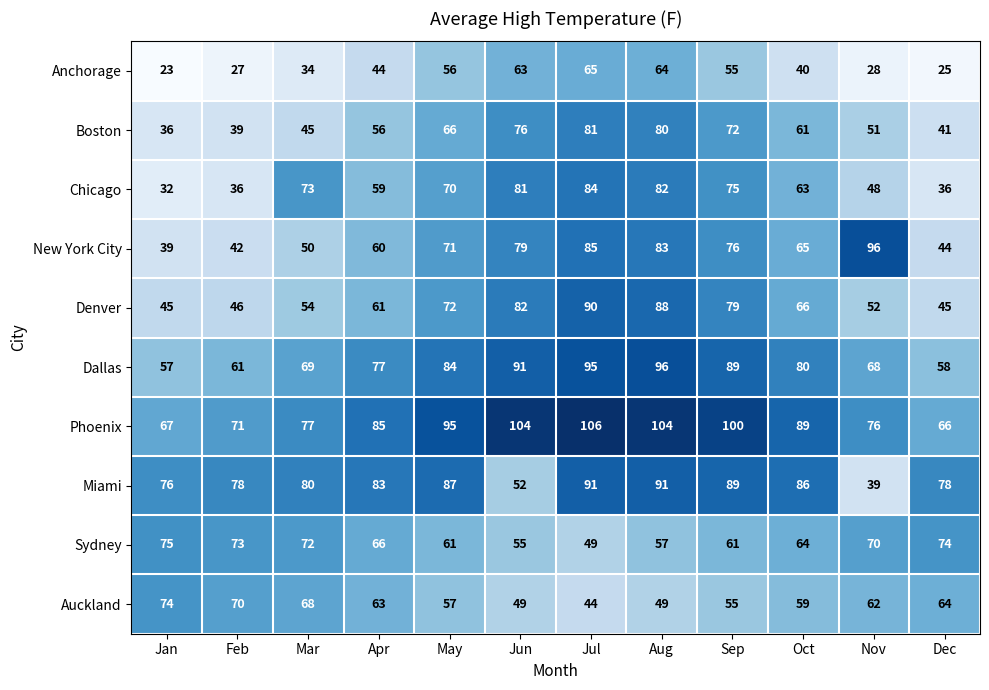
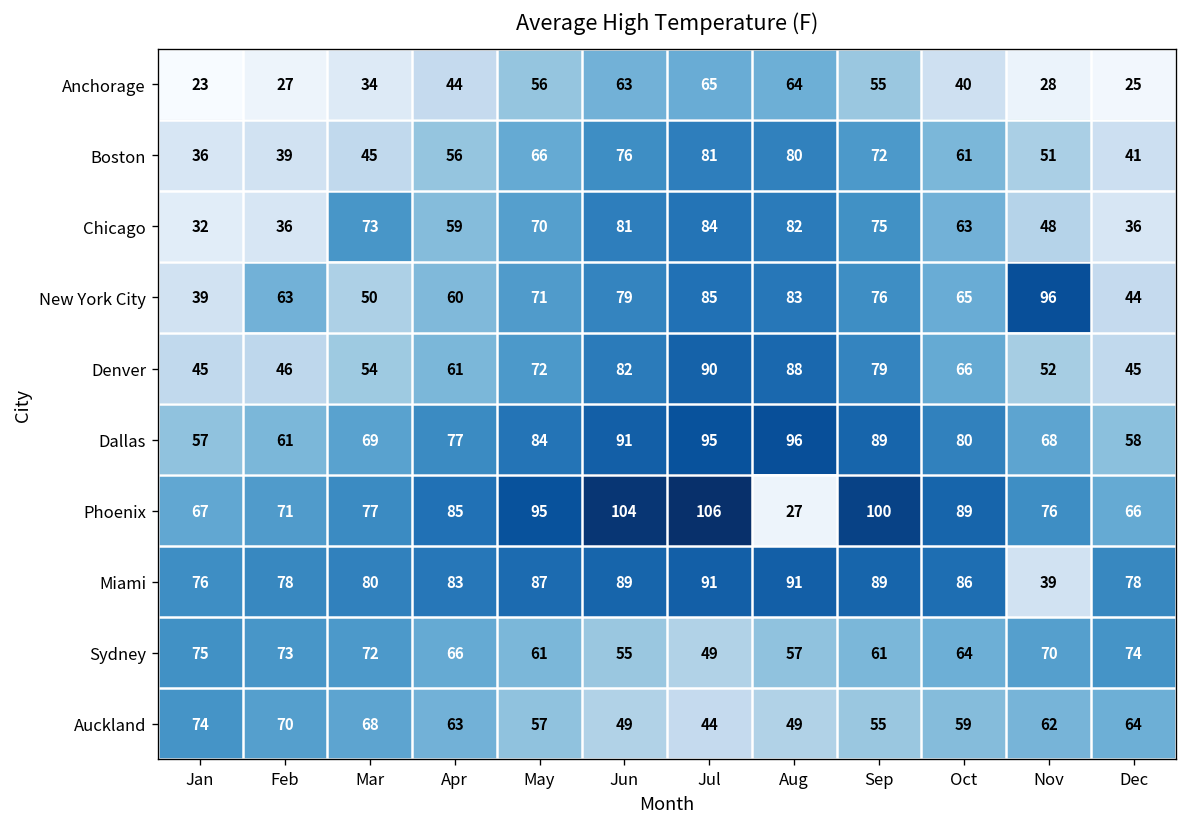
  {
    "Anchorage": {
      "Jan": 23,
      "Feb": 27,
      "Mar": 34,
      "Apr": 44,
      "May": 56,
      "Jun": 63,
      "Jul": 65,
      "Aug": 64,
      "Sep": 55,
      "Oct": 40,
      "Nov": 28,
      "Dec": 25
    },
    "Boston": {
      "Jan": 36,
      "Feb": 39,
      "Mar": 45,
      "Apr": 56,
      "May": 66,
      "Jun": 76,
      "Jul": 81,
      "Aug": 80,
      "Sep": 72,
      "Oct": 61,
      "Nov": 51,
      "Dec": 41
    },
    "Chicago": {
      "Jan": 32,
      "Feb": 36,
      "Mar": 73,
      "Apr": 59,
      "May": 70,
      "Jun": 81,
      "Jul": 84,
      "Aug": 82,
      "Sep": 75,
      "Oct": 63,
      "Nov": 48,
      "Dec": 36
    },
    "New York City": {
      "Jan": 39,
-     "Feb": 42,
+     "Feb": 63,
      "Mar": 50,
      "Apr": 60,
      "May": 71,
      "Jun": 79,
      "Jul": 85,
      "Aug": 83,
      "Sep": 76,
      "Oct": 65,
      "Nov": 96,
      "Dec": 44
    },
    "Denver": {
      "Jan": 45,
      "Feb": 46,
      "Mar": 54,
      "Apr": 61,
      "May": 72,
      "Jun": 82,
      "Jul": 90,
      "Aug": 88,
      "Sep": 79,
      "Oct": 66,
      "Nov": 52,
      "Dec": 45
    },
    "Dallas": {
      "Jan": 57,
      "Feb": 61,
      "Mar": 69,
      "Apr": 77,
      "May": 84,
      "Jun": 91,
      "Jul": 95,
      "Aug": 96,
      "Sep": 89,
      "Oct": 80,
      "Nov": 68,
      "Dec": 58
    },
    "Phoenix": {
      "Jan": 67,
      "Feb": 71,
      "Mar": 77,
      "Apr": 85,
      "May": 95,
      "Jun": 104,
      "Jul": 106,
-     "Aug": 104,
+     "Aug": 27,
      "Sep": 100,
      "Oct": 89,
      "Nov": 76,
      "Dec": 66
    },
    "Miami": {
      "Jan": 76,
      "Feb": 78,
      "Mar": 80,
      "Apr": 83,
      "May": 87,
-     "Jun": 52,
+     "Jun": 89,
      "Jul": 91,
      "Aug": 91,
      "Sep": 89,
      "Oct": 86,
      "Nov": 39,
      "Dec": 78
    },
    "Sydney": {
      "Jan": 75,
      "Feb": 73,
      "Mar": 72,
      "Apr": 66,
      "May": 61,
      "Jun": 55,
      "Jul": 49,
      "Aug": 57,
      "Sep": 61,
      "Oct": 64,
      "Nov": 70,
      "Dec": 74
    },
    "Auckland": {
      "Jan": 74,
      "Feb": 70,
      "Mar": 68,
      "Apr": 63,
      "May": 57,
      "Jun": 49,
      "Jul": 44,
      "Aug": 49,
      "Sep": 55,
      "Oct": 59,
      "Nov": 62,
      "Dec": 64
    }
  }
